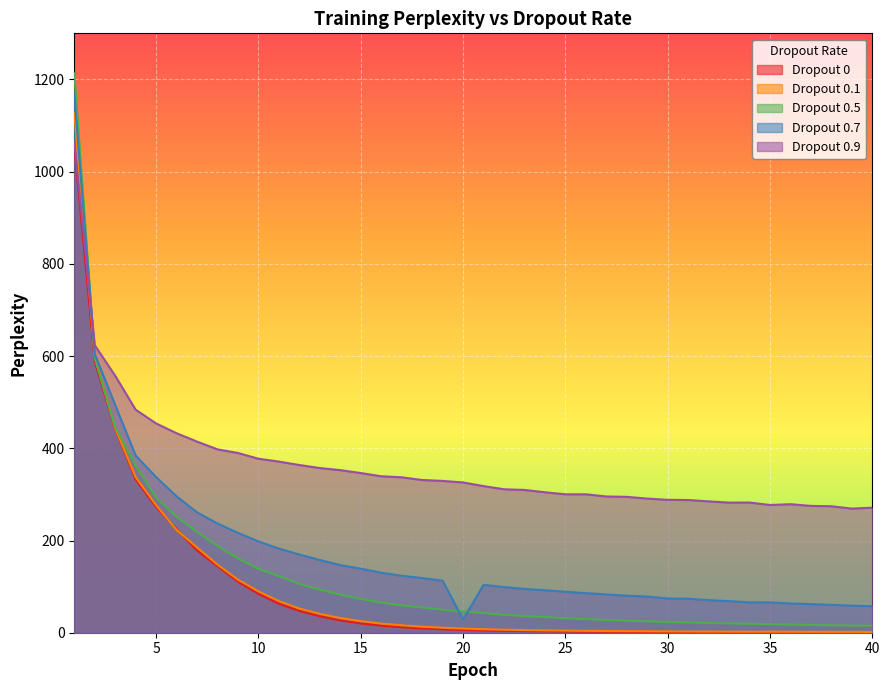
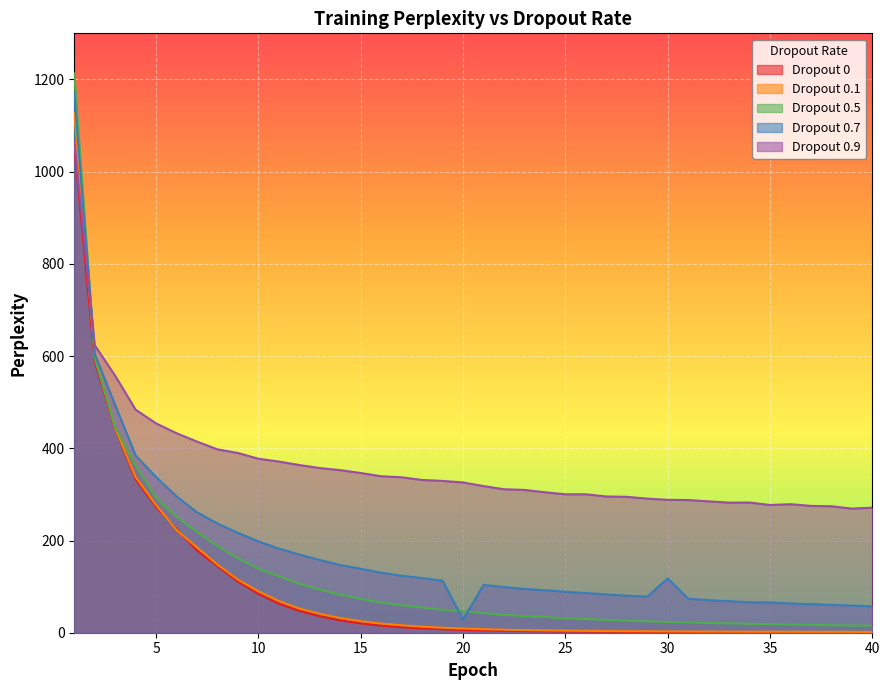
  {
    "Dropout 0": {
      "10": 80
    },
    "Dropout 0.1": {
      "10": 90
    },
    "Dropout 0.5": {
      "5": 290,
      "10": 140,
      "15": 70,
      "20": 50,
      "25": 30,
      "30": 20,
      "35": 20,
      "40": 20
    },
    "Dropout 0.7": {
      "5": 340,
      "10": 200,
      "15": 140,
      "20": 30,
      "25": 90,
-     "30": 70,
+     "30": 120,
      "35": 70,
      "40": 60
    },
    "Dropout 0.9": {
      "5": 450,
      "10": 380,
      "15": 350,
      "20": 330,
      "25": 300,
      "30": 290,
      "35": 280,
      "40": 270
    }
  }
